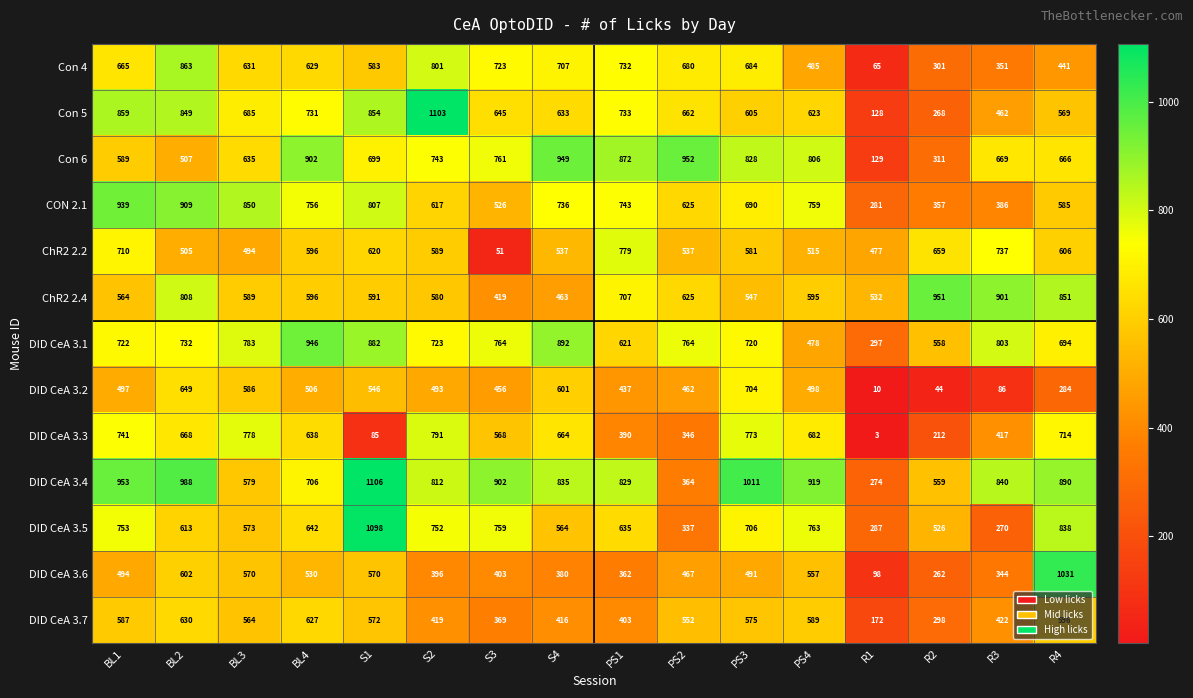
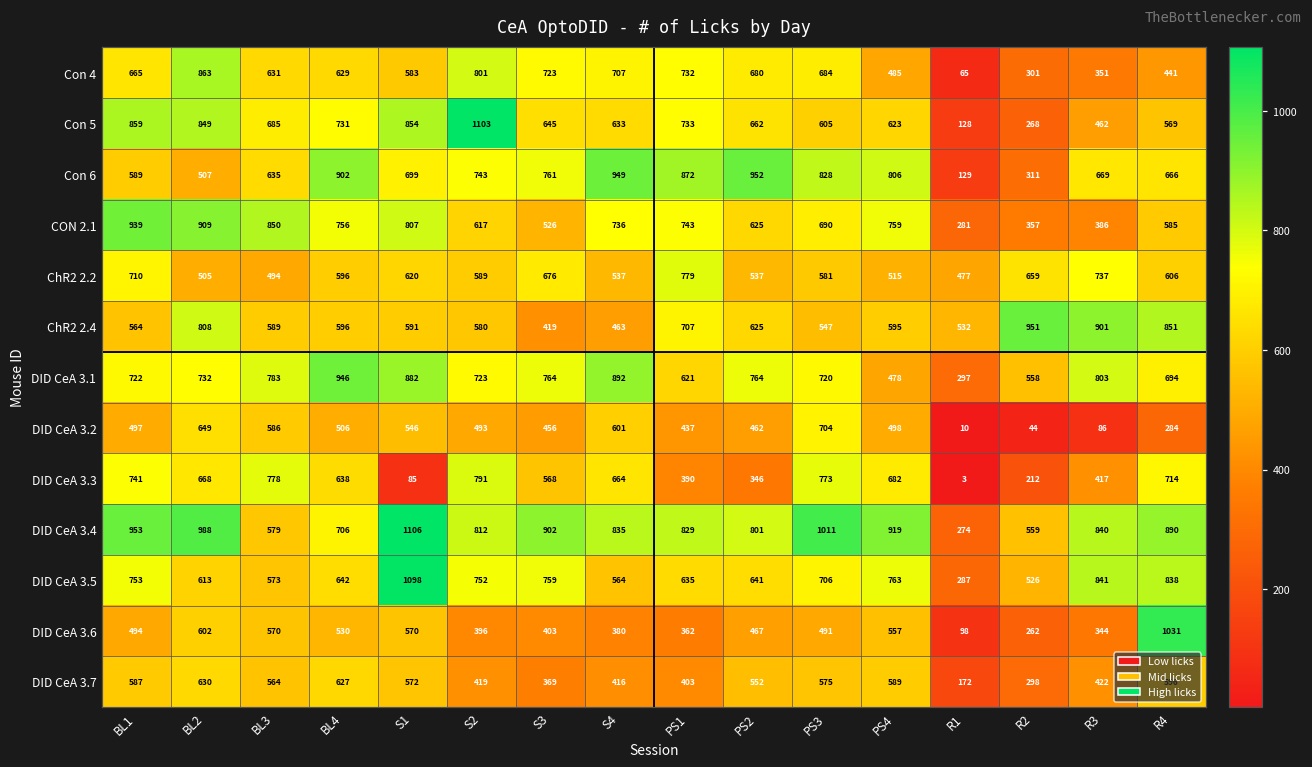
  {
    "ChR2 2.2": {
      "BL1": 710,
      "BL2": 505,
      "BL3": 494,
      "BL4": 596,
      "S1": 620,
      "S2": 589,
-     "S3": 51,
+     "S3": 676,
      "S4": 537,
      "PS1": 779,
      "PS2": 537,
      "PS3": 581,
      "PS4": 515,
      "R1": 477,
      "R2": 659,
      "R3": 737,
      "R4": 606
    },
    "DID CeA 3.4": {
      "BL1": 953,
      "BL2": 988,
      "BL3": 579,
      "BL4": 706,
      "S1": 1106,
      "S2": 812,
      "S3": 902,
      "S4": 835,
      "PS1": 829,
-     "PS2": 364,
+     "PS2": 801,
      "PS3": 1011,
      "PS4": 919,
      "R1": 274,
      "R2": 559,
      "R3": 840,
      "R4": 890
    },
    "DID CeA 3.5": {
      "BL1": 753,
      "BL2": 613,
      "BL3": 573,
      "BL4": 642,
      "S1": 1098,
      "S2": 752,
      "S3": 759,
      "S4": 564,
      "PS1": 635,
-     "PS2": 337,
+     "PS2": 641,
      "PS3": 706,
      "PS4": 763,
      "R1": 287,
      "R2": 526,
-     "R3": 270,
+     "R3": 841,
      "R4": 838
    }
  }
